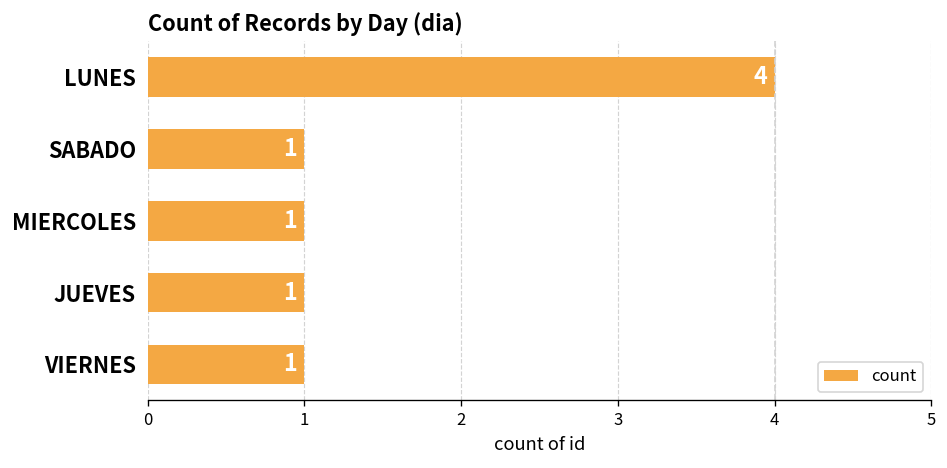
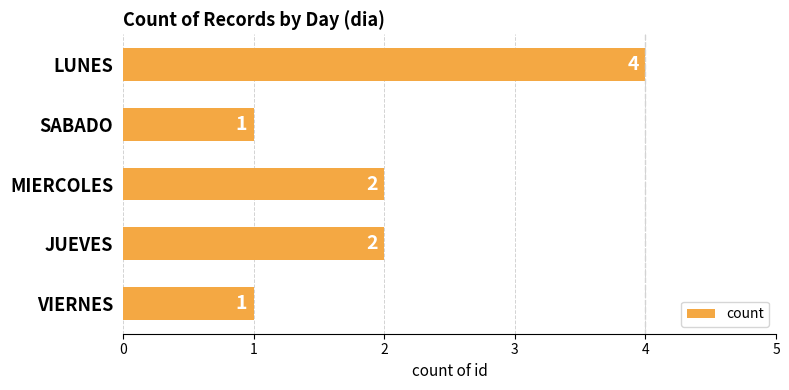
  {
    "LUNES": 4,
    "SABADO": 1,
-   "MIERCOLES": 1,
-   "JUEVES": 1,
+   "MIERCOLES": 2,
+   "JUEVES": 2,
    "VIERNES": 1
  }
